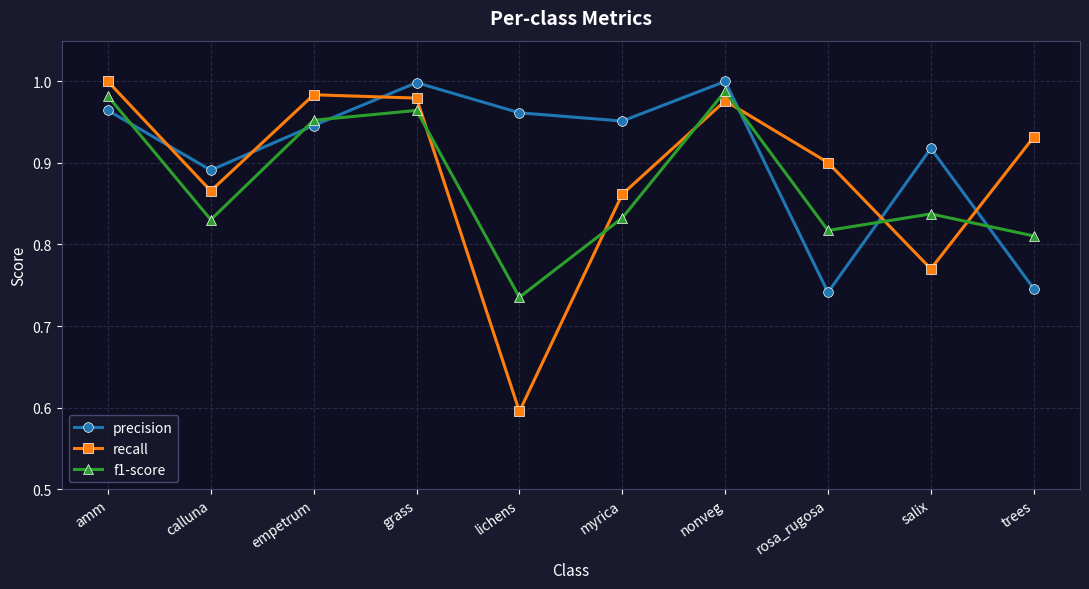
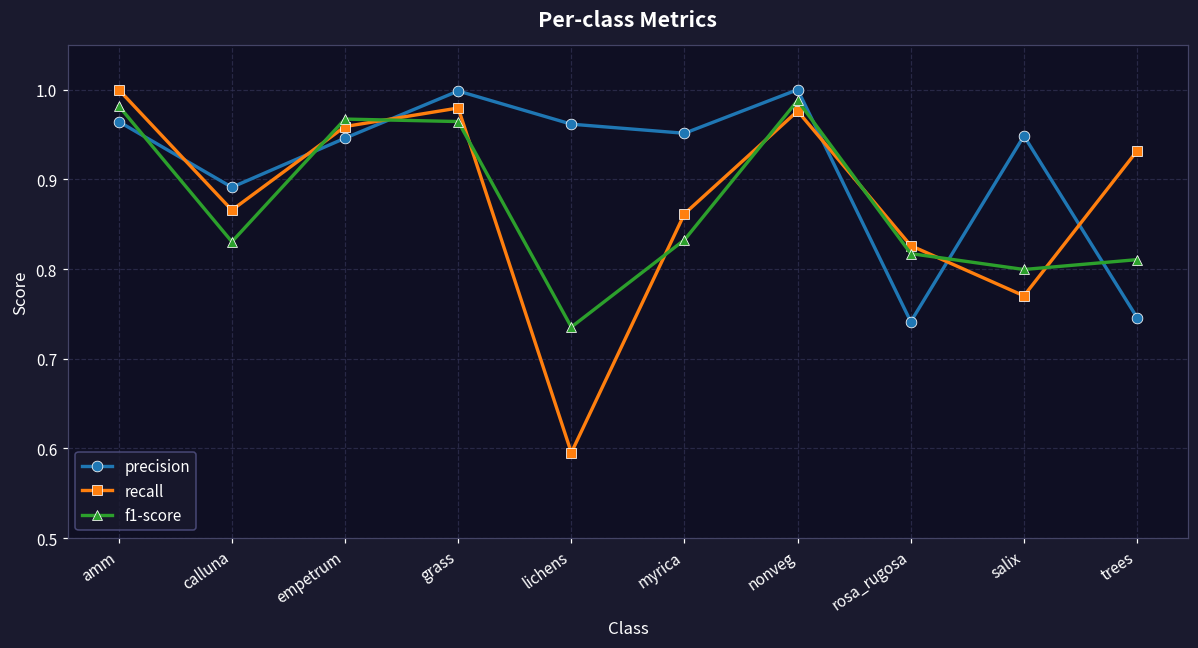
  {
    "precision": {
      "amm": 0.96,
      "calluna": 0.89,
      "empetrum": 0.95,
      "grass": 1.00,
      "lichens": 0.96,
      "myrica": 0.95,
      "nonveg": 1.00,
      "rosa_rugosa": 0.74,
-     "salix": 0.92,
+     "salix": 0.95,
      "trees": 0.75
    },
    "recall": {
      "amm": 1.00,
      "calluna": 0.87,
-     "empetrum": 0.98,
+     "empetrum": 0.96,
      "grass": 0.98,
      "lichens": 0.60,
      "myrica": 0.86,
      "nonveg": 0.98,
-     "rosa_rugosa": 0.90,
+     "rosa_rugosa": 0.83,
      "salix": 0.77,
      "trees": 0.93
    },
    "f1-score": {
      "amm": 0.98,
      "calluna": 0.83,
-     "empetrum": 0.95,
+     "empetrum": 0.97,
      "grass": 0.96,
      "lichens": 0.74,
      "myrica": 0.83,
      "nonveg": 0.99,
      "rosa_rugosa": 0.82,
-     "salix": 0.84,
+     "salix": 0.80,
      "trees": 0.81
    }
  }
